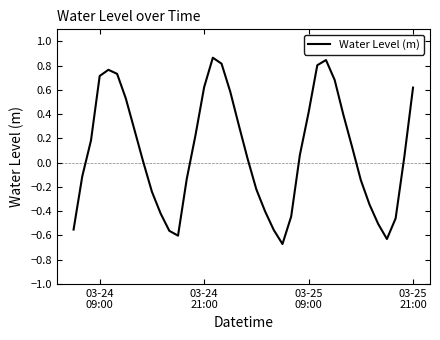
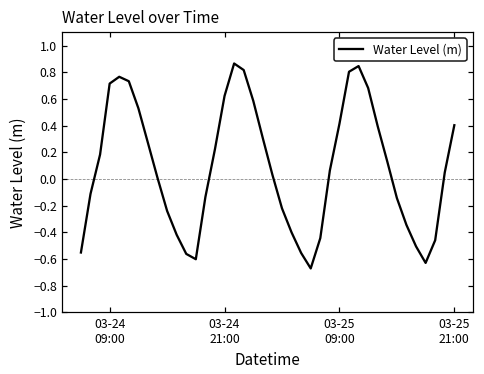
  {
    "03-24 09:00": 0.72,
    "03-24 21:00": 0.62,
    "03-25 09:00": 0.41,
-   "03-25 21:00": 0.62
+   "03-25 21:00": 0.40
  }
